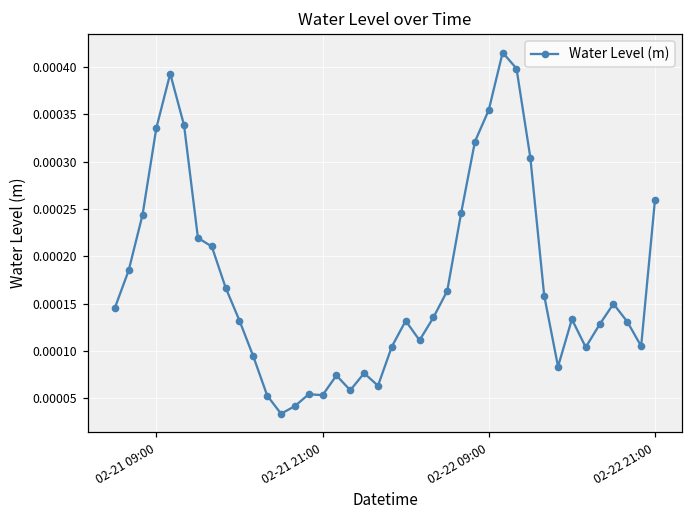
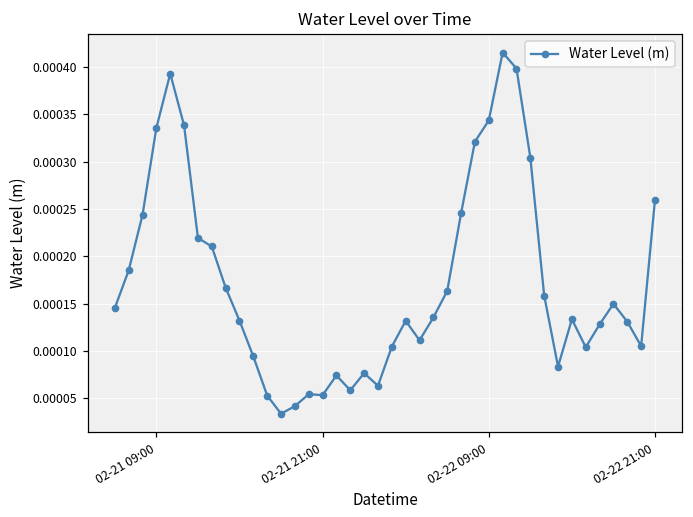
  {
    "02-21 09:00": 0.00034,
    "02-21 21:00": 0.00005,
-   "02-22 09:00": 0.00035,
+   "02-22 09:00": 0.00034,
    "02-22 21:00": 0.00026
  }
